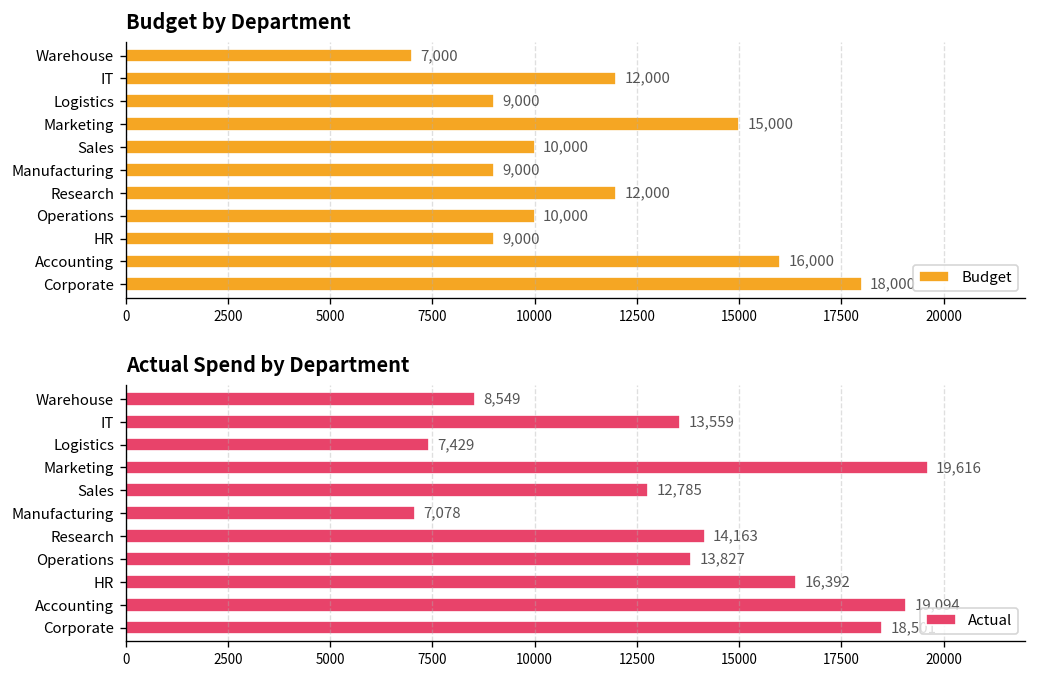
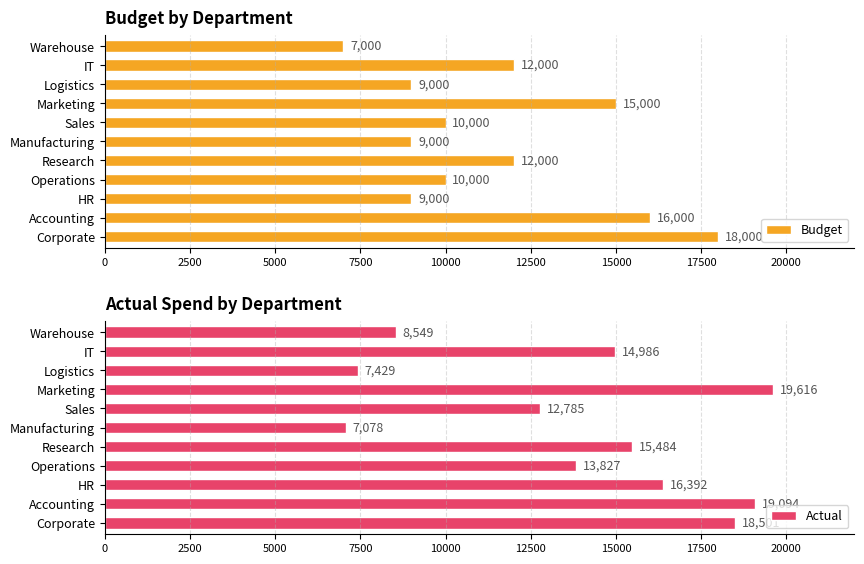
  {
    "Budget by Department": {
      "Warehouse": "7,000",
      "IT": "12,000",
      "Logistics": "9,000",
      "Marketing": "15,000",
      "Sales": "10,000",
      "Manufacturing": "9,000",
      "Research": "12,000",
      "Operations": "10,000",
      "HR": "9,000",
      "Accounting": "16,000"
    },
    "Actual Spend by Department": {
      "Warehouse": "8,549",
-     "IT": "13,559",
+     "IT": "14,986",
      "Logistics": "7,429",
      "Marketing": "19,616",
      "Sales": "12,785",
      "Manufacturing": "7,078",
-     "Research": "14,163",
+     "Research": "15,484",
      "Operations": "13,827",
      "HR": "16,392"
    }
  }
